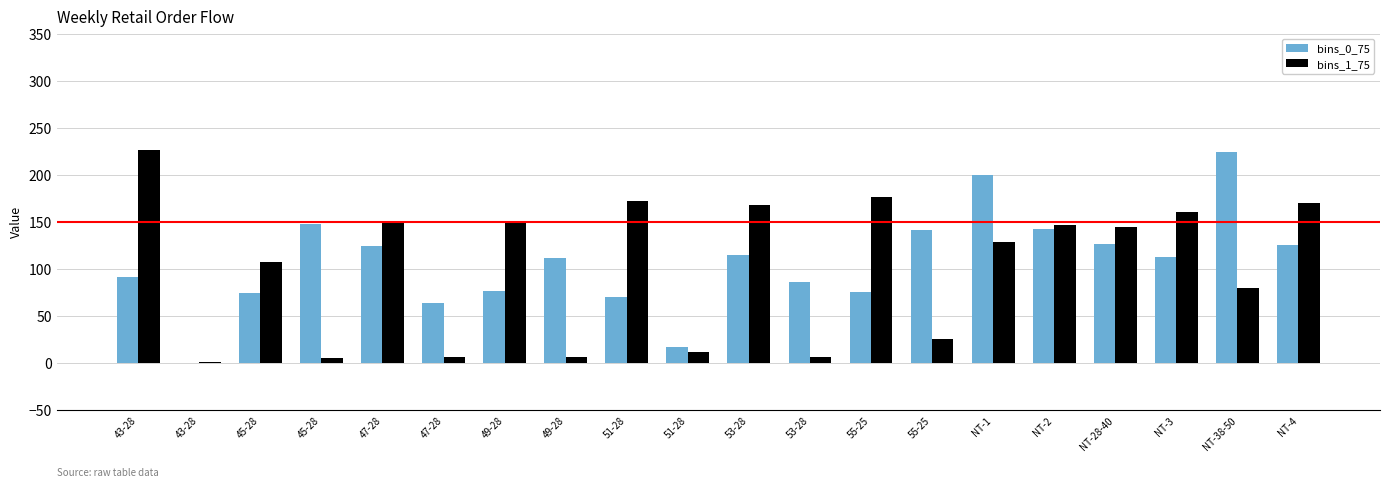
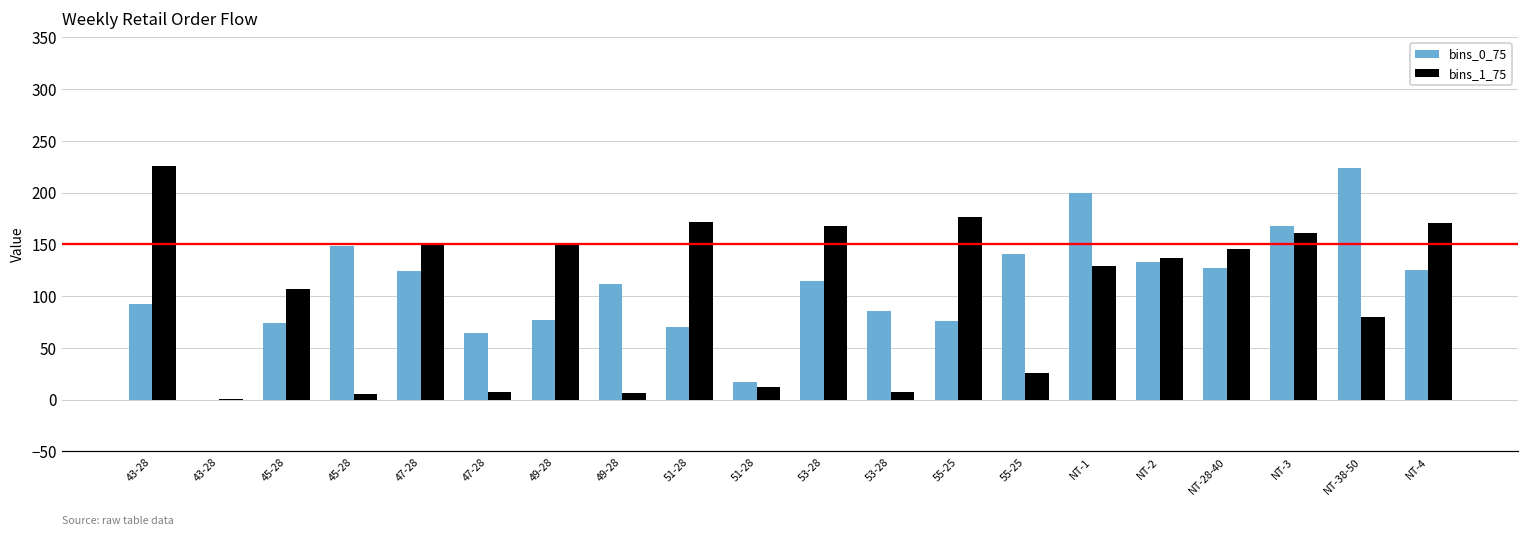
  {
    "bins_0_75": {
      "NT-1": 200,
-     "NT-2": 140,
+     "NT-2": 130,
      "NT-28-40": 130,
-     "NT-3": 110,
+     "NT-3": 170,
      "NT-38-50": 220,
      "NT-4": 130
    },
    "bins_1_75": {
      "NT-1": 130,
-     "NT-2": 150,
+     "NT-2": 140,
      "NT-28-40": 150,
      "NT-3": 160,
      "NT-38-50": 80,
      "NT-4": 170
    }
  }
